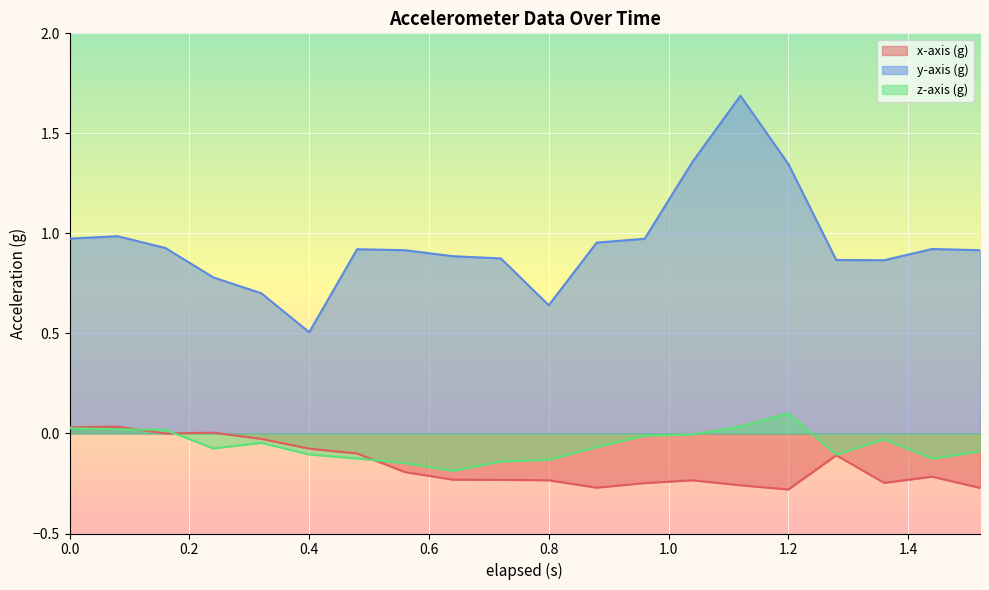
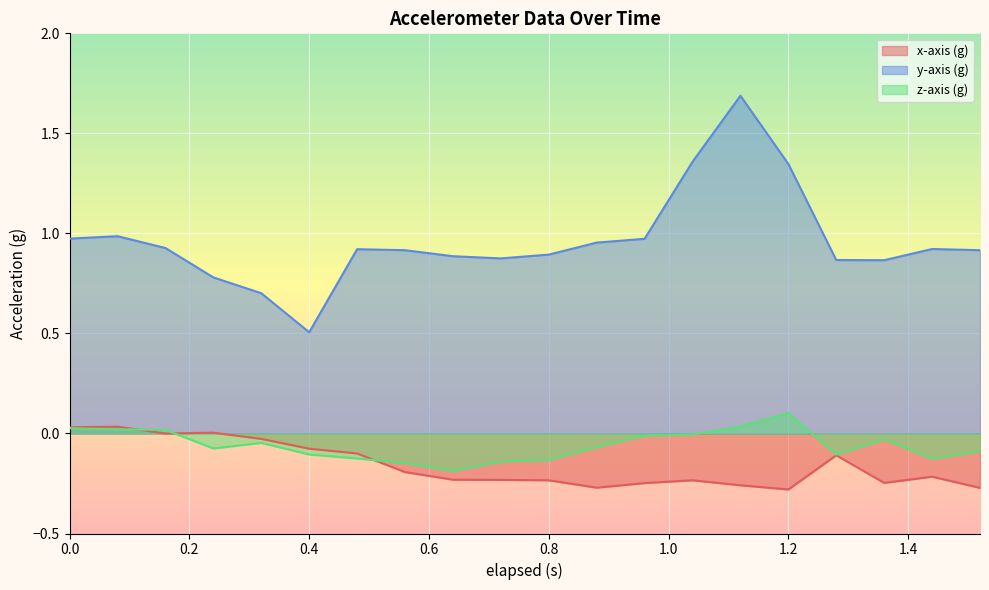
  {
    "y-axis (g)": {
      "0.0": 0.97,
      "0.4": 0.51,
-     "0.8": 0.64,
+     "0.8": 0.89,
      "1.2": 1.35
    }
  }
